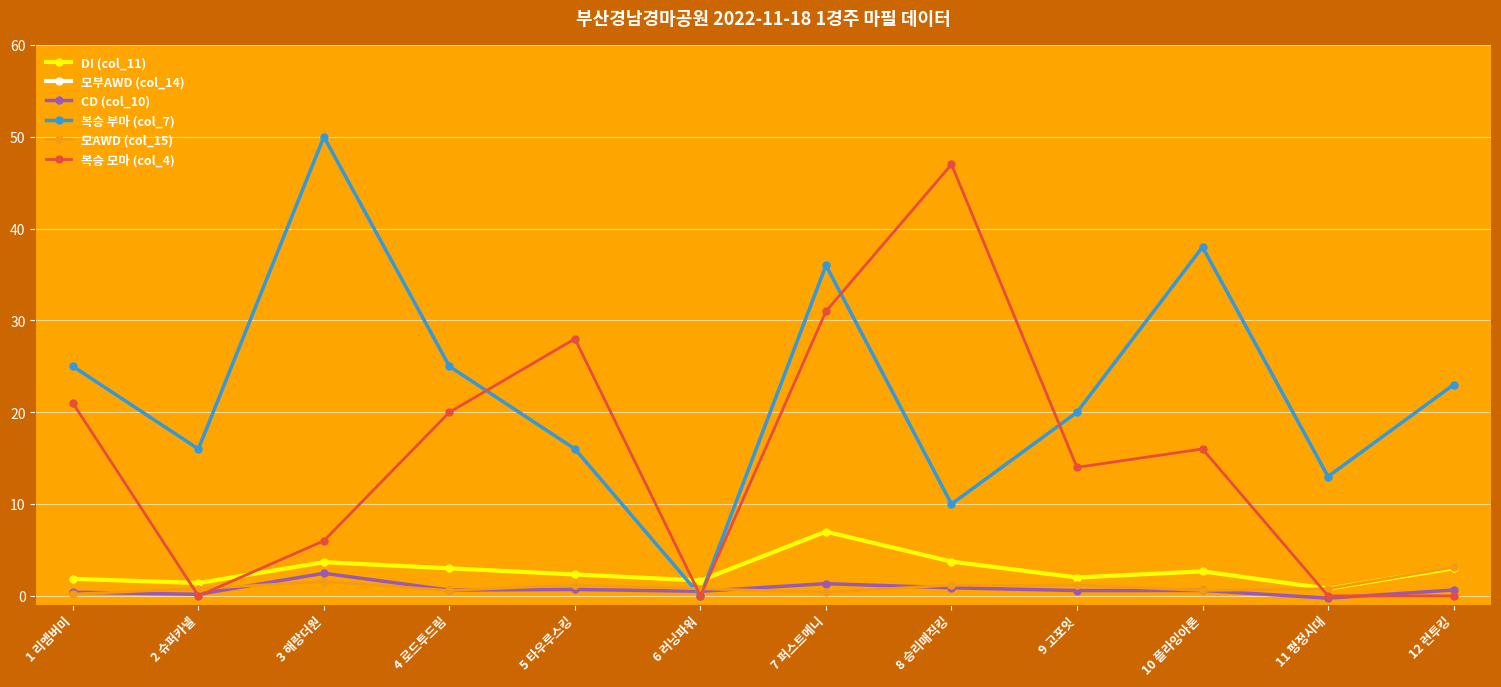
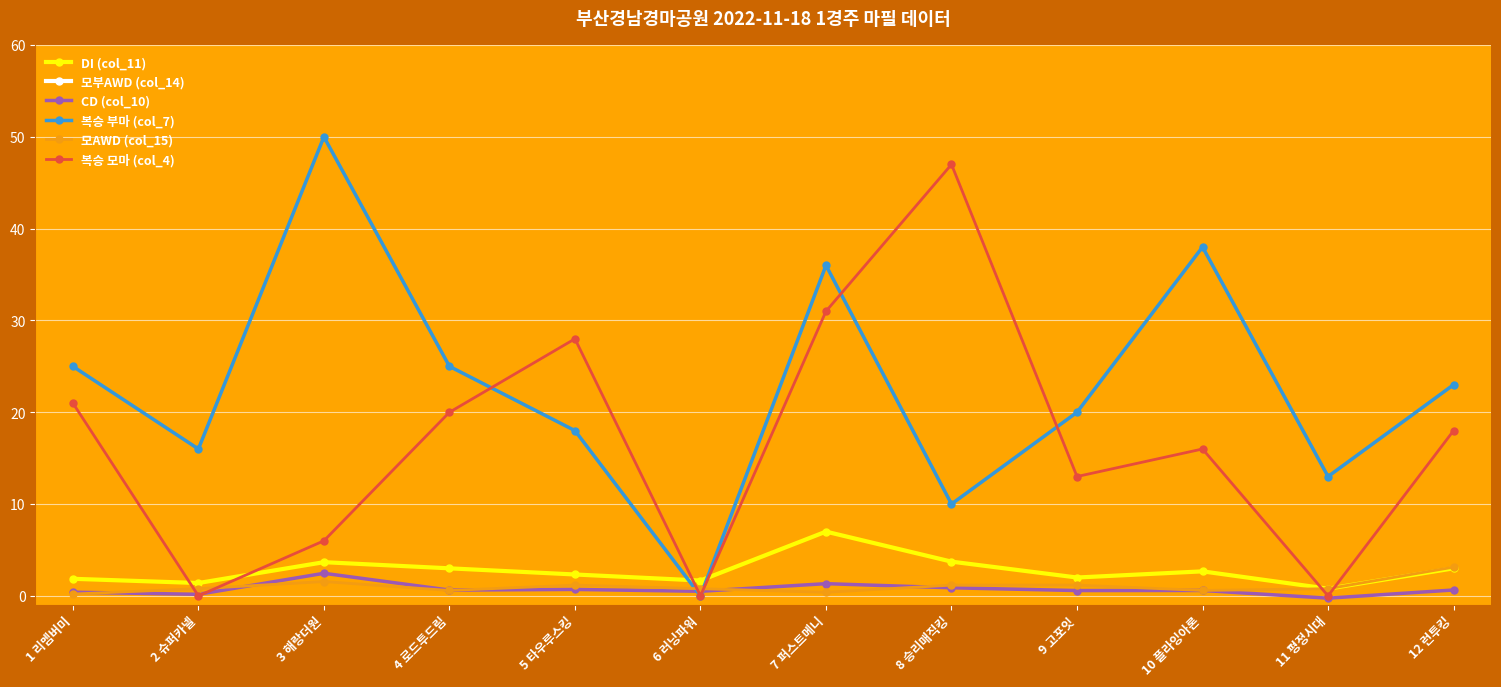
  {
    "DI (col_11)": {
      "1 리멤버미": 2,
      "2 슈퍼카넬": 1,
      "3 해랑더원": 4,
      "4 로드투드림": 3,
      "5 타우루스킹": 2,
      "6 러닝파워": 2,
      "7 퍼스트메니": 7,
      "8 승리매직킹": 4,
      "9 고포잇": 2,
      "10 플라잉아론": 3
    },
    "CD (col_10)": {
      "3 해랑더원": 2,
      "5 타우루스킹": 1,
      "6 러닝파워": 1,
      "7 퍼스트메니": 1,
      "8 승리매직킹": 1,
      "9 고포잇": 1,
      "12 런투킹": 1
    },
    "복승 부마 (col_7)": {
      "1 리멤버미": 25,
      "2 슈퍼카넬": 16,
      "3 해랑더원": 50,
      "4 로드투드림": 25,
-     "5 타우루스킹": 16,
+     "5 타우루스킹": 18,
      "7 퍼스트메니": 36,
      "8 승리매직킹": 10,
      "9 고포잇": 20,
      "10 플라잉아론": 38,
      "11 평정시대": 13,
      "12 런투킹": 23
    },
    "모AWD (col_15)": {
      "2 슈퍼카넬": 1,
      "3 해랑더원": 2,
      "5 타우루스킹": 1,
      "6 러닝파워": 1,
      "7 퍼스트메니": 0,
      "8 승리매직킹": 1,
      "9 고포잇": 1
    },
    "복승 모마 (col_4)": {
      "1 리멤버미": 21,
      "3 해랑더원": 6,
      "4 로드투드림": 20,
      "5 타우루스킹": 28,
      "7 퍼스트메니": 31,
      "8 승리매직킹": 47,
-     "9 고포잇": 14,
+     "9 고포잇": 13,
      "10 플라잉아론": 16,
-     "12 런투킹": 0
+     "12 런투킹": 18
    }
  }
